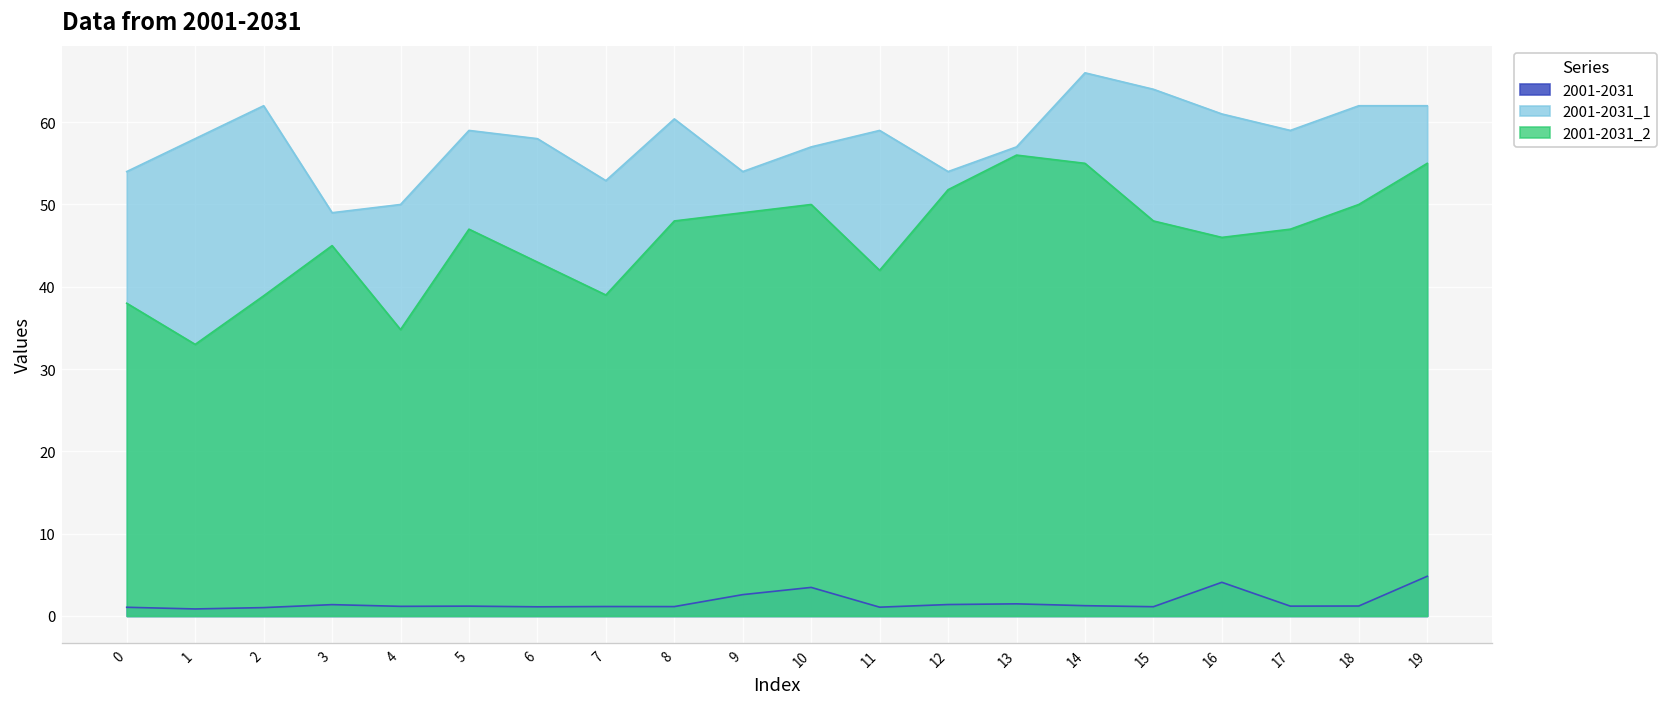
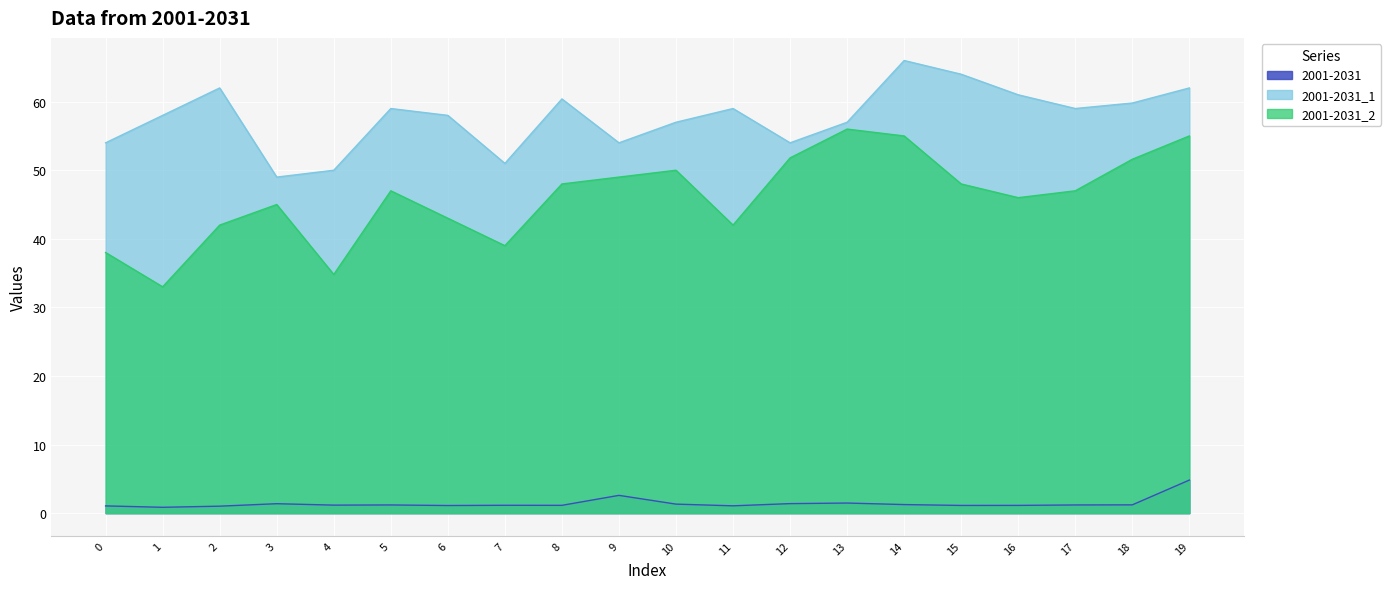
  {
    "2001-2031": {
      "0": 1,
      "1": 1,
      "2": 1,
      "3": 1,
      "4": 1,
      "5": 1,
      "6": 1,
      "7": 1,
      "8": 1,
      "9": 3,
-     "10": 3,
+     "10": 1,
      "11": 1,
      "12": 1,
      "13": 1,
      "14": 1,
      "15": 1,
-     "16": 4,
+     "16": 1,
      "17": 1,
      "18": 1,
      "19": 5
    },
    "2001-2031_1": {
      "0": 54,
      "1": 58,
      "2": 62,
      "3": 49,
      "4": 50,
      "5": 59,
      "6": 58,
-     "7": 53,
+     "7": 51,
      "8": 60,
      "9": 54,
      "10": 57,
      "11": 59,
      "12": 54,
      "13": 57,
      "14": 66,
      "15": 64,
      "16": 61,
      "17": 59,
-     "18": 62,
+     "18": 60,
      "19": 62
    },
    "2001-2031_2": {
      "0": 38,
      "1": 33,
-     "2": 39,
+     "2": 42,
      "3": 45,
      "4": 35,
      "5": 47,
      "6": 43,
      "7": 39,
      "8": 48,
      "9": 49,
      "10": 50,
      "11": 42,
      "12": 52,
      "13": 56,
      "14": 55,
      "15": 48,
      "16": 46,
      "17": 47,
-     "18": 50,
+     "18": 52,
      "19": 55
    }
  }
